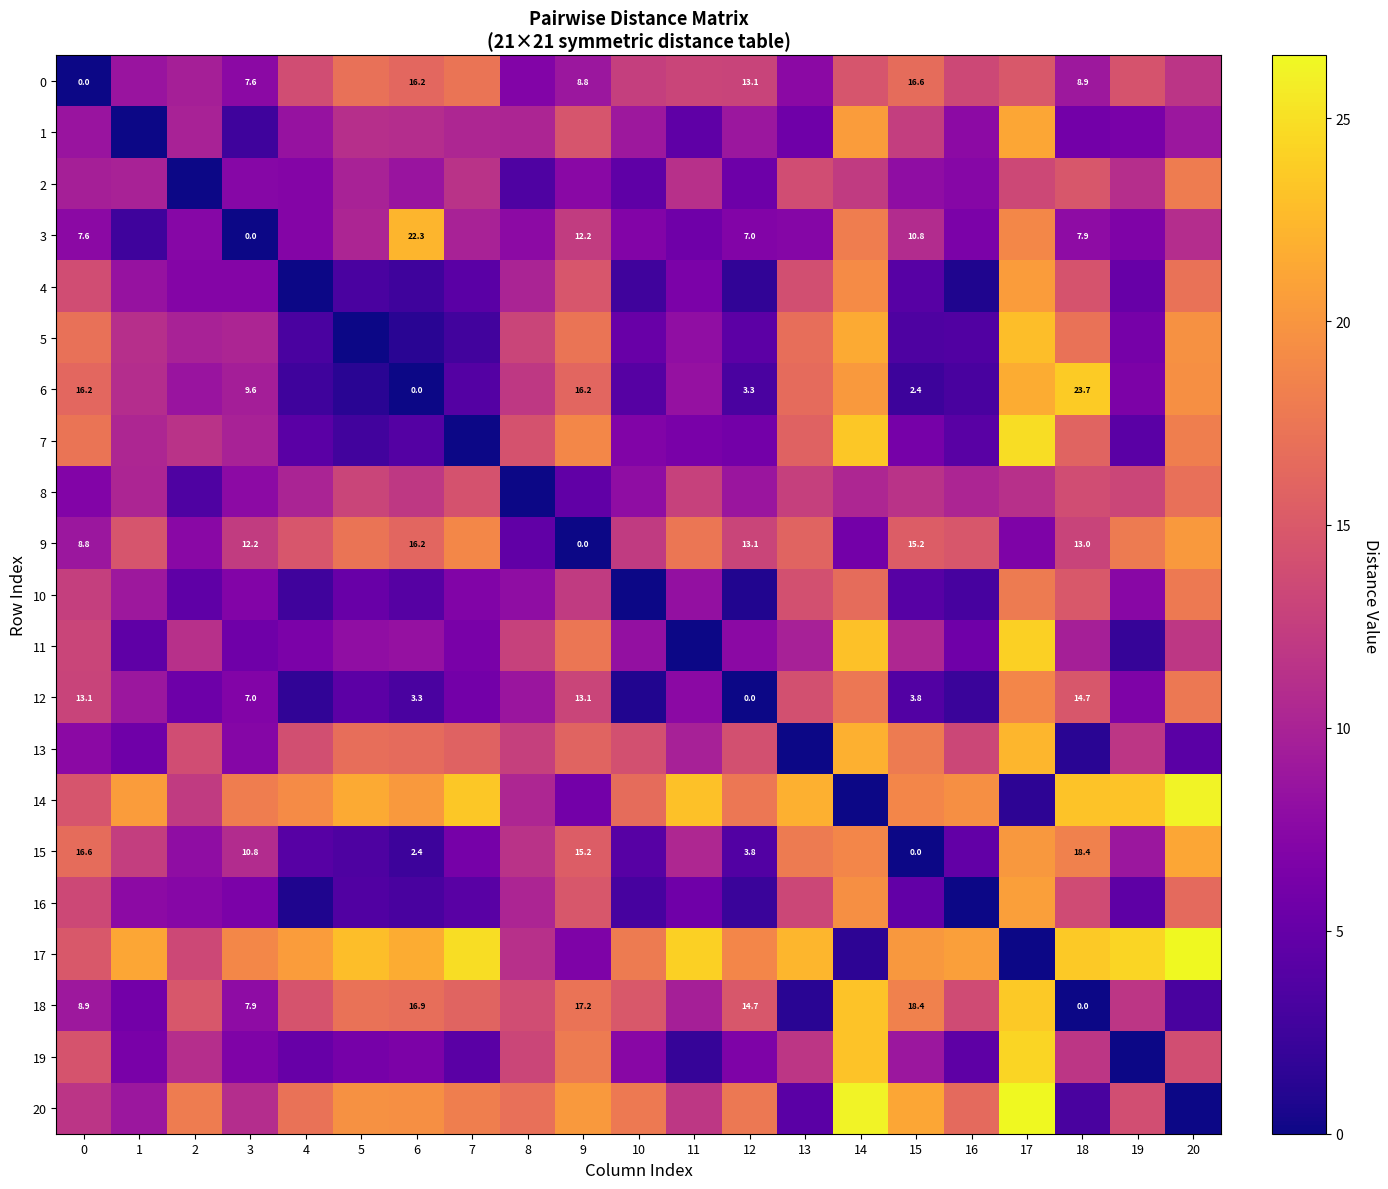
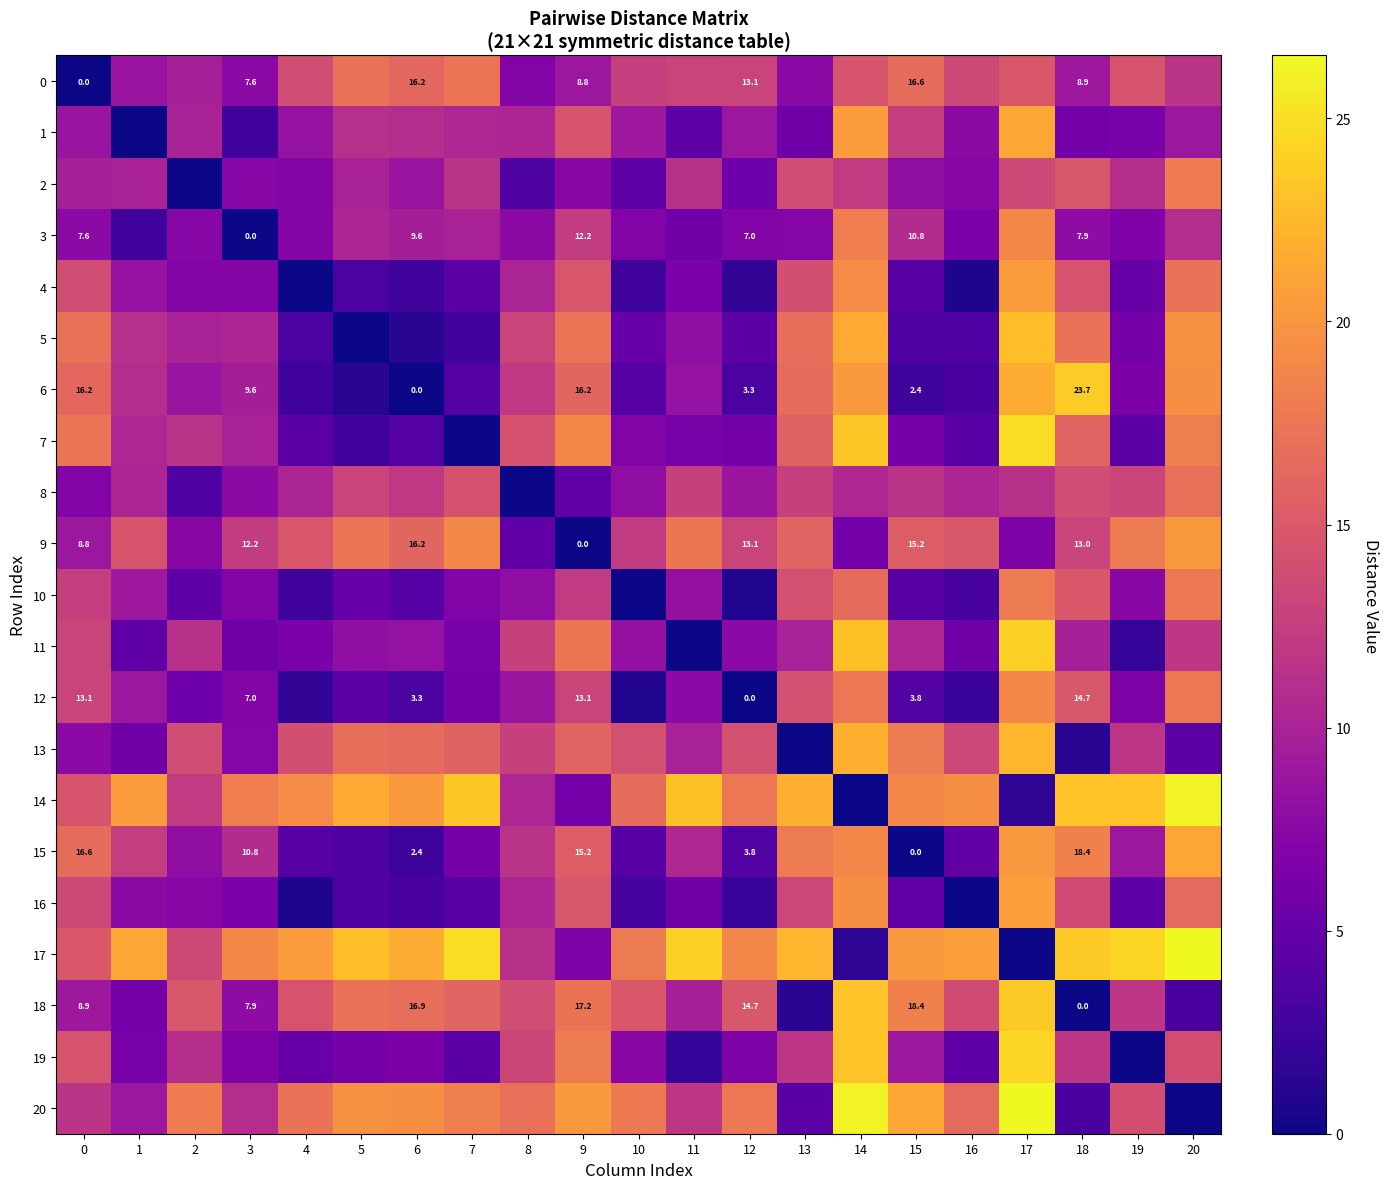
  {
    "0": {
      "0": 0.0,
      "3": 7.6,
      "6": 16.2,
      "9": 8.8,
      "12": 13.1,
      "15": 16.6,
      "18": 8.9
    },
    "3": {
      "0": 7.6,
      "3": 0.0,
-     "6": 22.3,
+     "6": 9.6,
      "9": 12.2,
      "12": 7.0,
      "15": 10.8,
      "18": 7.9
    },
    "6": {
      "0": 16.2,
      "3": 9.6,
      "6": 0.0,
      "9": 16.2,
      "12": 3.3,
      "15": 2.4,
      "18": 23.7
    },
    "9": {
      "0": 8.8,
      "3": 12.2,
      "6": 16.2,
      "9": 0.0,
      "12": 13.1,
      "15": 15.2,
      "18": 13.0
    },
    "12": {
      "0": 13.1,
      "3": 7.0,
      "6": 3.3,
      "9": 13.1,
      "12": 0.0,
      "15": 3.8,
      "18": 14.7
    },
    "15": {
      "0": 16.6,
      "3": 10.8,
      "6": 2.4,
      "9": 15.2,
      "12": 3.8,
      "15": 0.0,
      "18": 18.4
    },
    "18": {
      "0": 8.9,
      "3": 7.9,
      "6": 16.9,
      "9": 17.2,
      "12": 14.7,
      "15": 18.4,
      "18": 0.0
    }
  }
